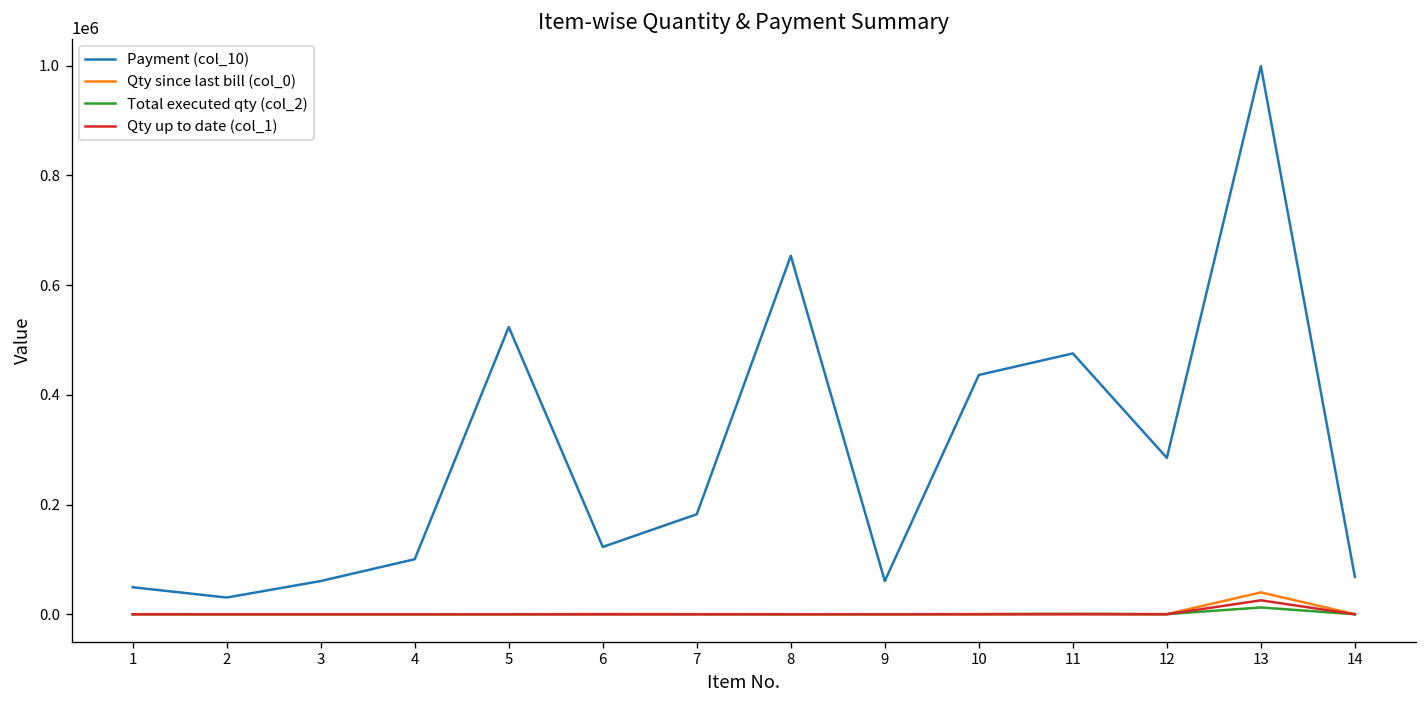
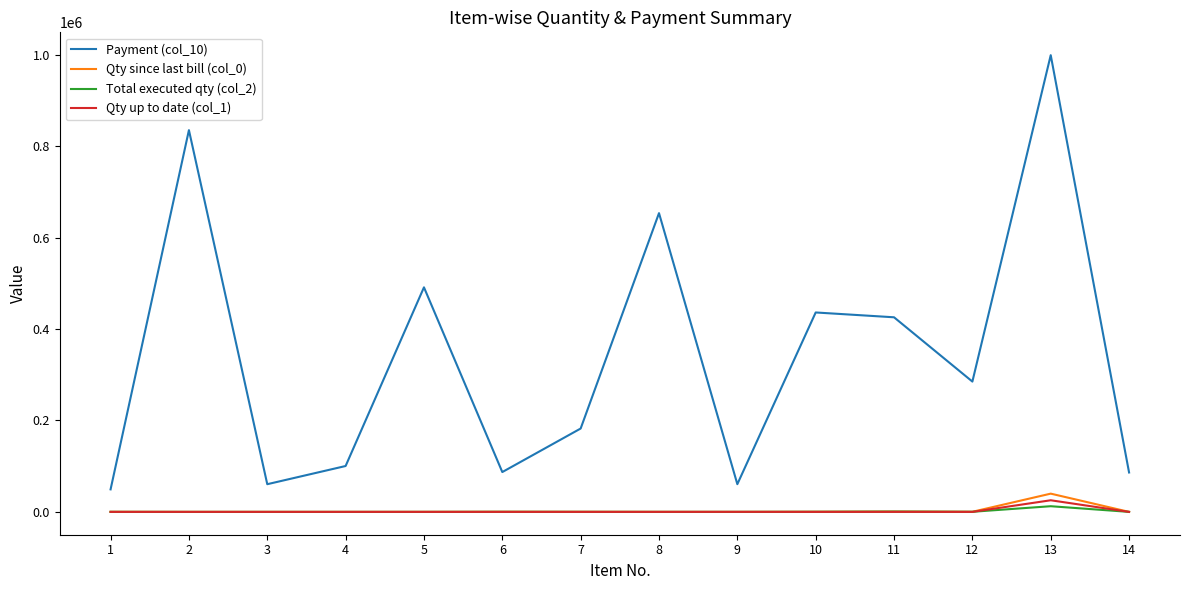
  {
    "Payment (col_10)": {
      "1": 50000,
-     "2": 30000,
+     "2": 840000,
      "3": 60000,
      "4": 100000,
-     "5": 520000,
-     "6": 120000,
+     "5": 490000,
+     "6": 90000,
      "7": 180000,
      "8": 650000,
      "9": 60000,
      "10": 440000,
-     "11": 480000,
+     "11": 430000,
      "12": 290000,
      "13": 1000000,
-     "14": 70000
+     "14": 90000
    },
    "Qty since last bill (col_0)": {
      "13": 40000
    },
    "Total executed qty (col_2)": {
      "13": 10000
    },
    "Qty up to date (col_1)": {
      "13": 30000
    }
  }
